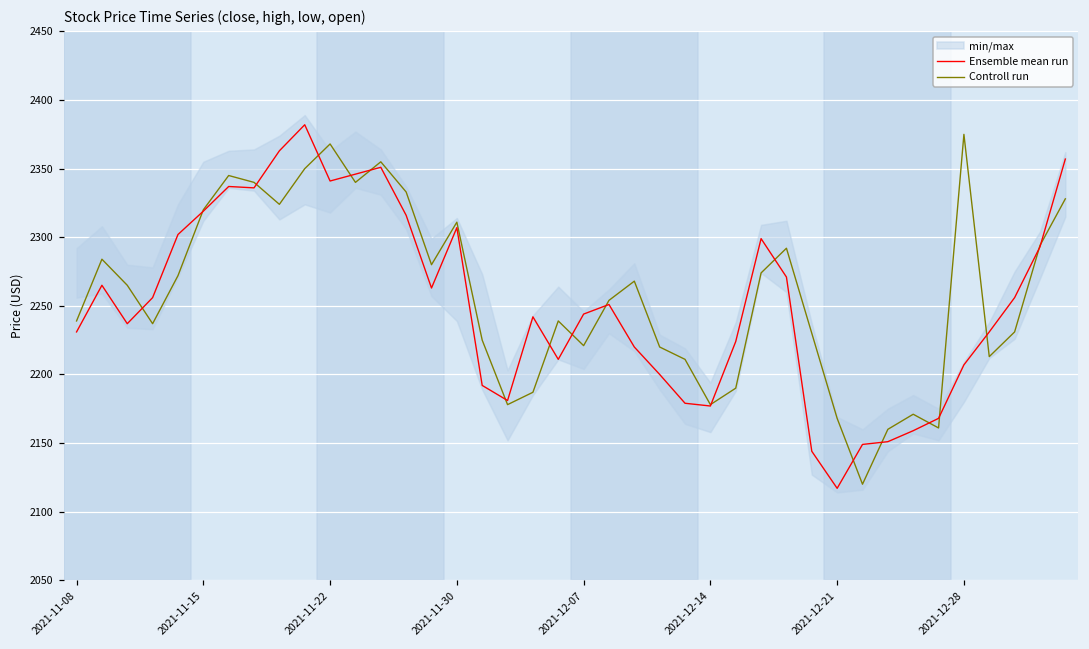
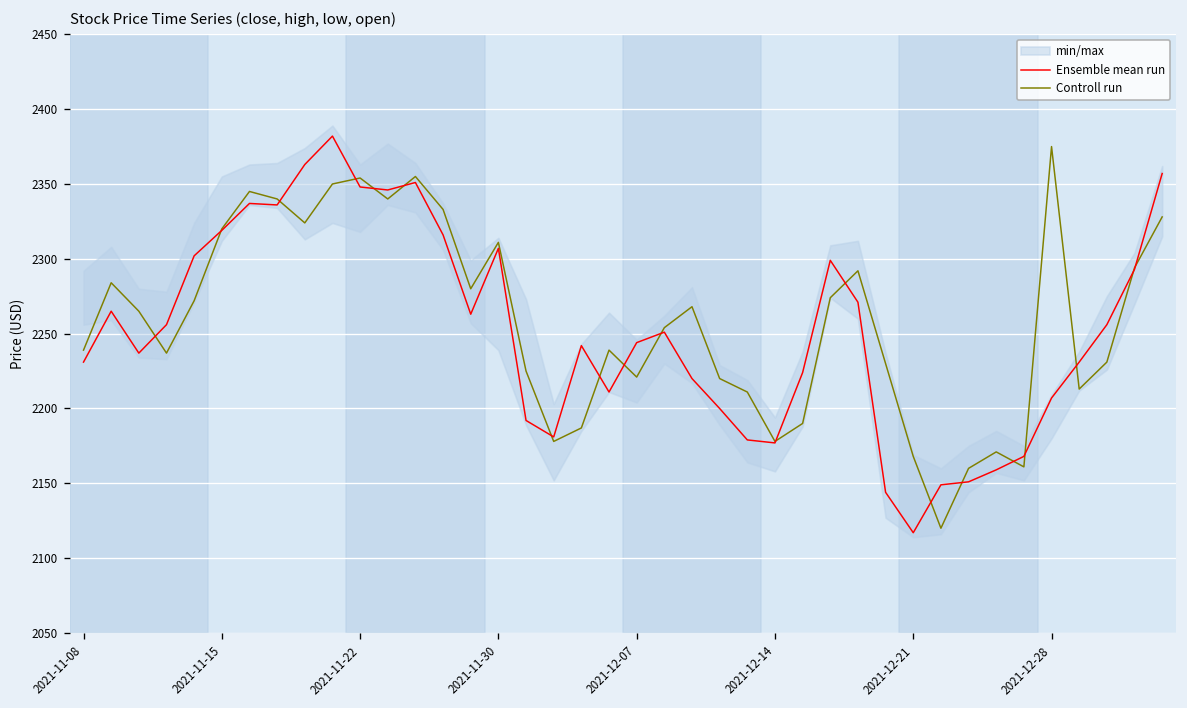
  {
    "Ensemble mean run": {
      "2021-11-08": 2231,
-     "2021-11-22": 2341,
+     "2021-11-22": 2348,
      "2021-11-30": 2307,
      "2021-12-21": 2117
    },
    "Controll run": {
      "2021-11-08": 2239,
-     "2021-11-22": 2368,
+     "2021-11-22": 2354,
      "2021-11-30": 2311,
      "2021-12-07": 2221,
      "2021-12-28": 2375
    }
  }
